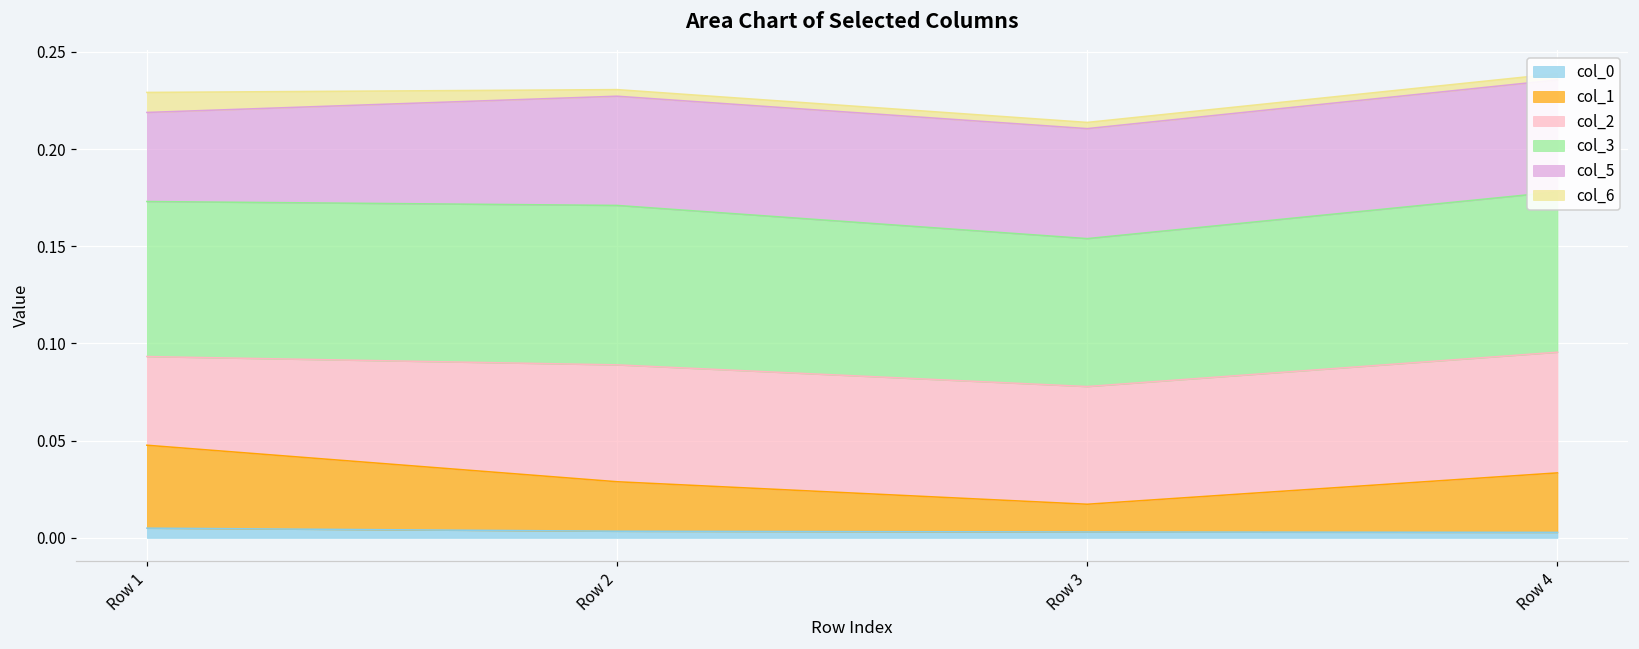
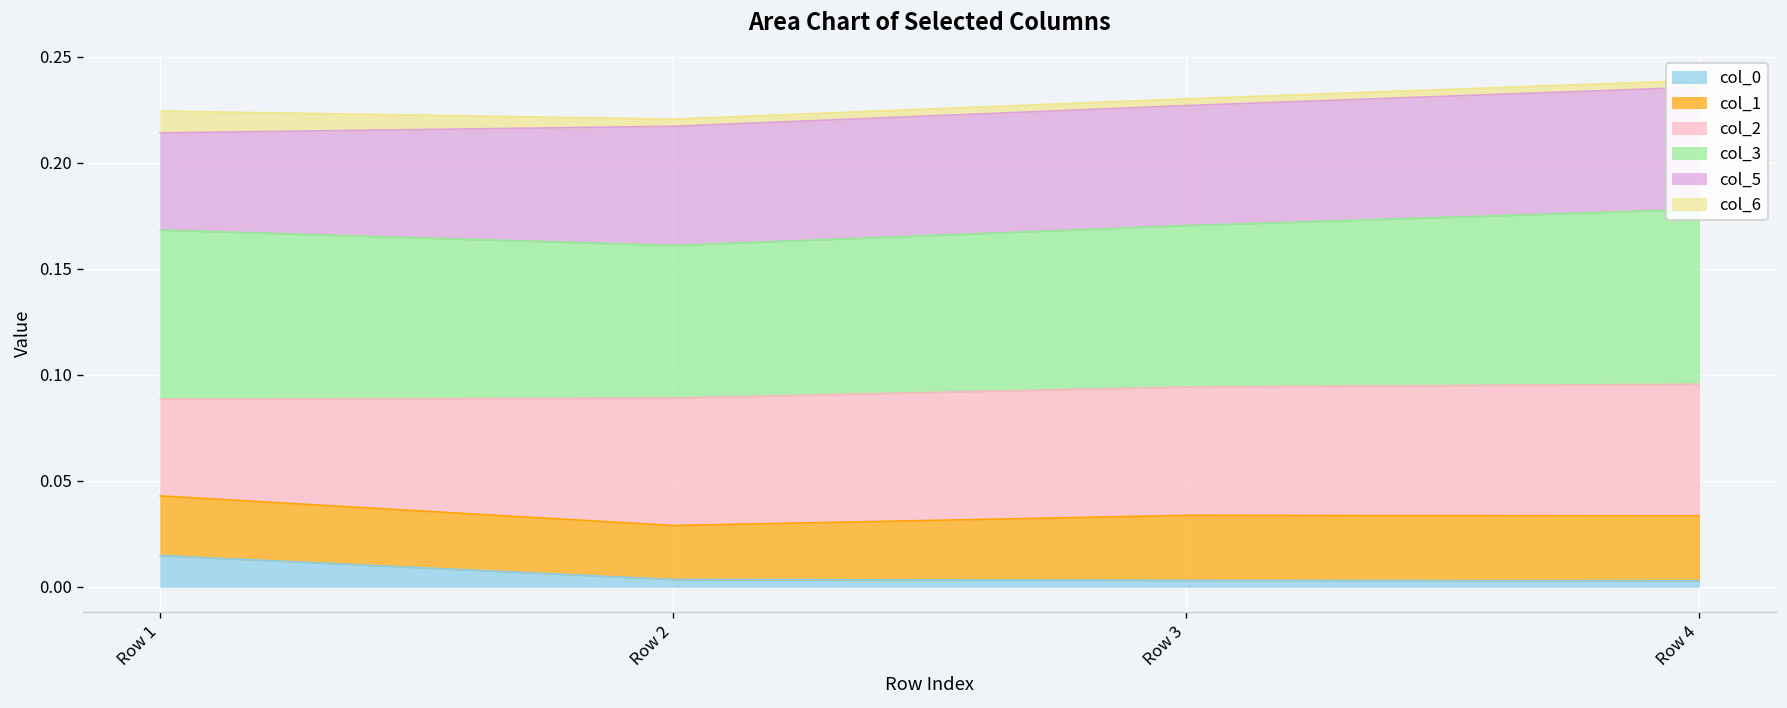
  {
    "col_0": {
-     "Row 1": 0.005,
+     "Row 1": 0.015,
      "Row 2": 0.003,
      "Row 3": 0.003,
      "Row 4": 0.003
    },
    "col_1": {
-     "Row 1": 0.043,
+     "Row 1": 0.028,
      "Row 2": 0.025,
-     "Row 3": 0.014,
+     "Row 3": 0.031,
      "Row 4": 0.031
    },
    "col_3": {
      "Row 1": 0.080,
-     "Row 2": 0.082,
+     "Row 2": 0.072,
      "Row 3": 0.076
    },
    "col_6": {
      "Row 1": 0.010,
      "Row 2": 0.003,
      "Row 3": 0.003
    }
  }
